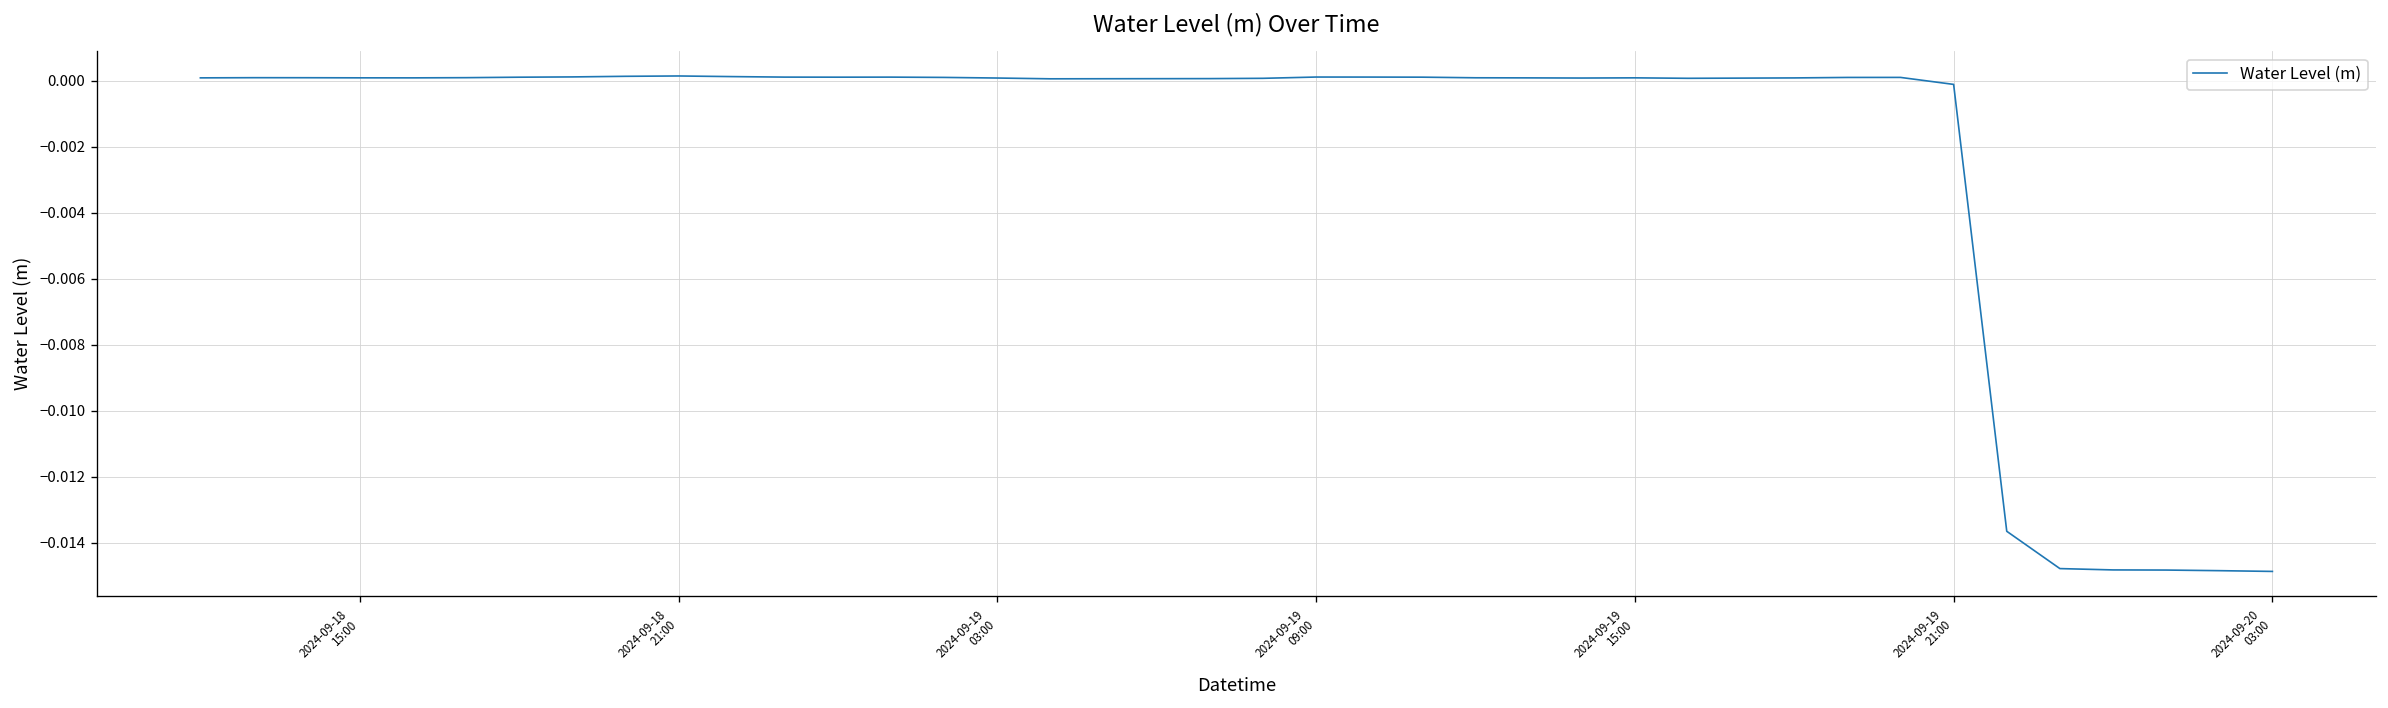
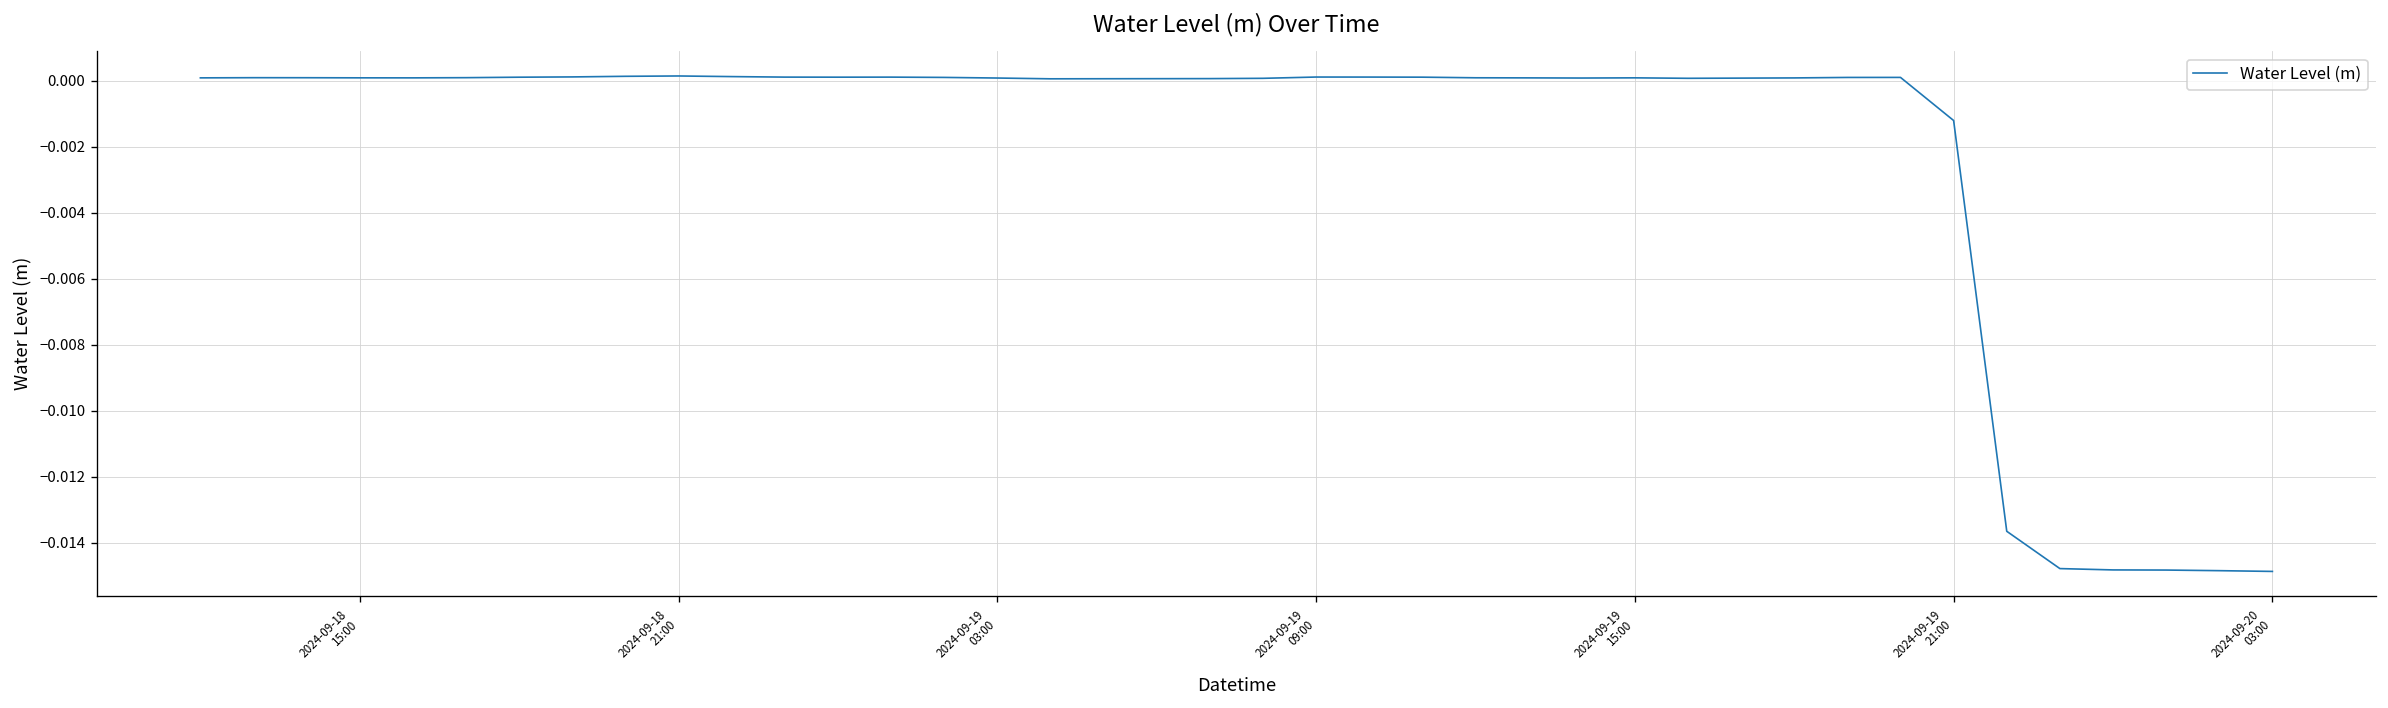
  {
    "2024-09-18 15:00": 0.0001,
    "2024-09-18 21:00": 0.0001,
    "2024-09-19 03:00": 0.0001,
    "2024-09-19 09:00": 0.0001,
    "2024-09-19 15:00": 0.0001,
-   "2024-09-19 21:00": -0.0001,
+   "2024-09-19 21:00": -0.0012,
    "2024-09-20 03:00": -0.0149
  }
